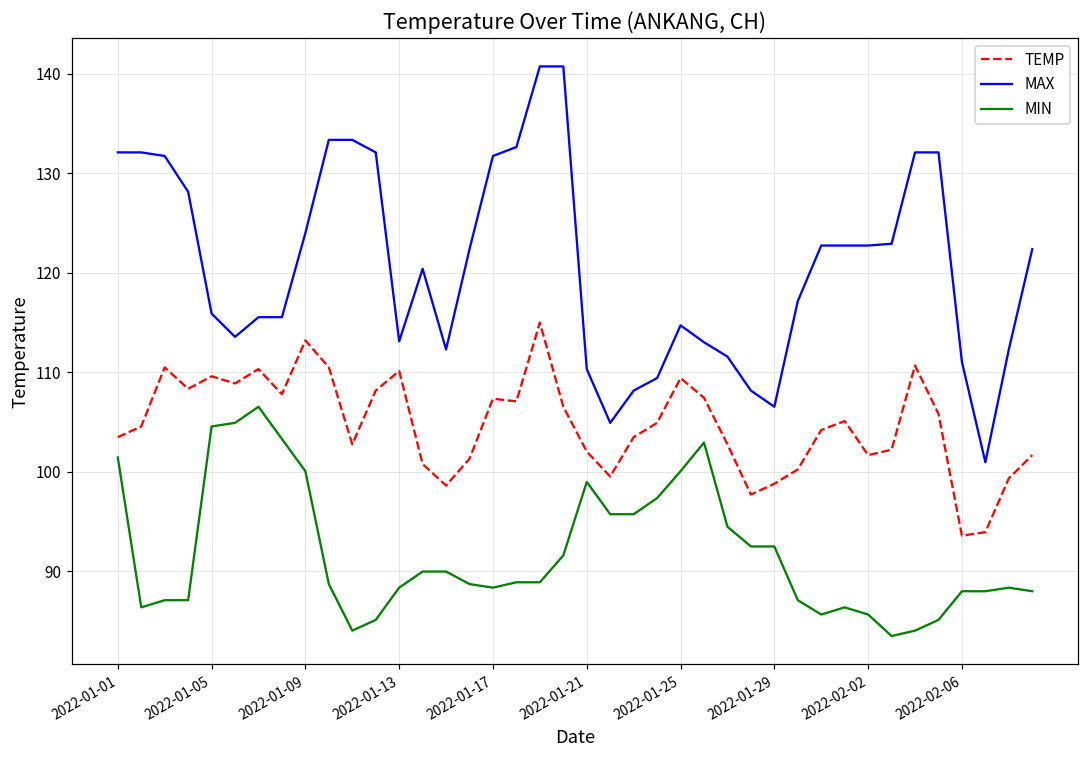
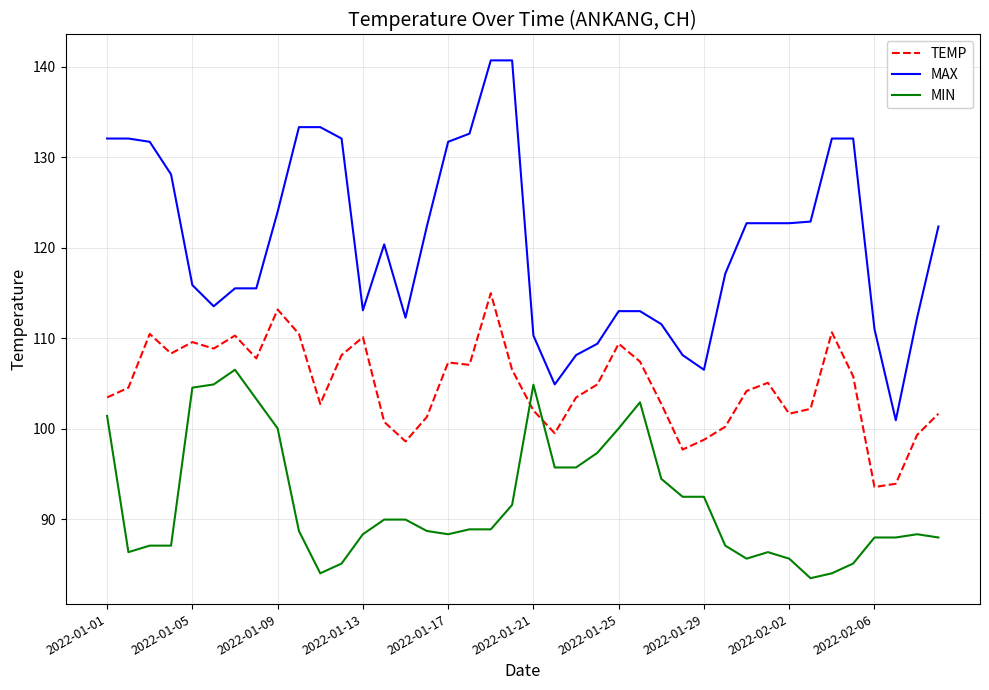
  {
    "TEMP": {
      "2022-01-01": 103,
      "2022-01-05": 110,
      "2022-01-09": 113,
      "2022-01-13": 110,
      "2022-01-17": 107,
      "2022-01-21": 102,
      "2022-01-25": 109,
      "2022-01-29": 99,
      "2022-02-02": 102,
      "2022-02-06": 94
    },
    "MAX": {
      "2022-01-01": 132,
      "2022-01-05": 116,
      "2022-01-09": 124,
      "2022-01-13": 113,
      "2022-01-17": 132,
      "2022-01-21": 110,
-     "2022-01-25": 115,
+     "2022-01-25": 113,
      "2022-01-29": 107,
      "2022-02-02": 123,
      "2022-02-06": 111
    },
    "MIN": {
      "2022-01-01": 101,
      "2022-01-05": 105,
      "2022-01-09": 100,
      "2022-01-13": 88,
      "2022-01-17": 88,
-     "2022-01-21": 99,
+     "2022-01-21": 105,
      "2022-01-25": 100,
      "2022-01-29": 92,
      "2022-02-02": 86,
      "2022-02-06": 88
    }
  }
